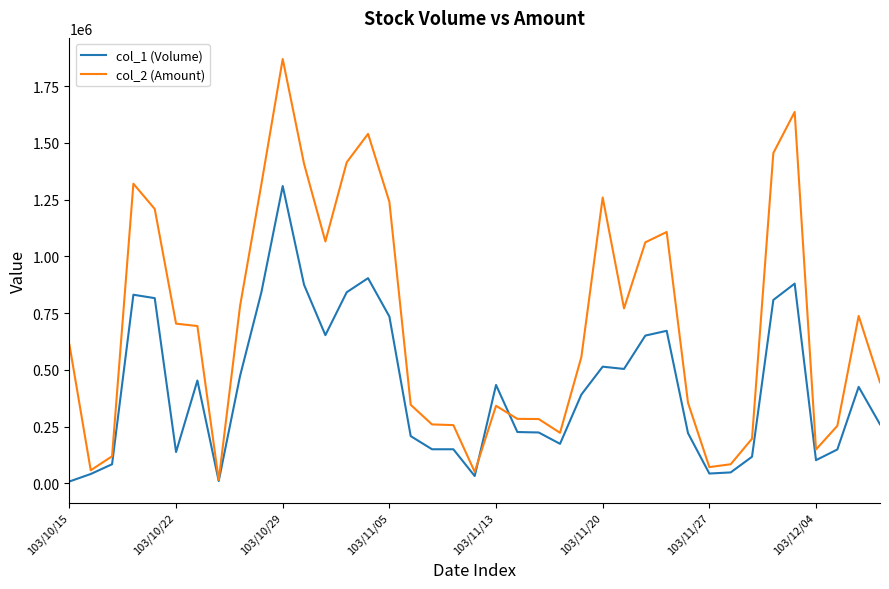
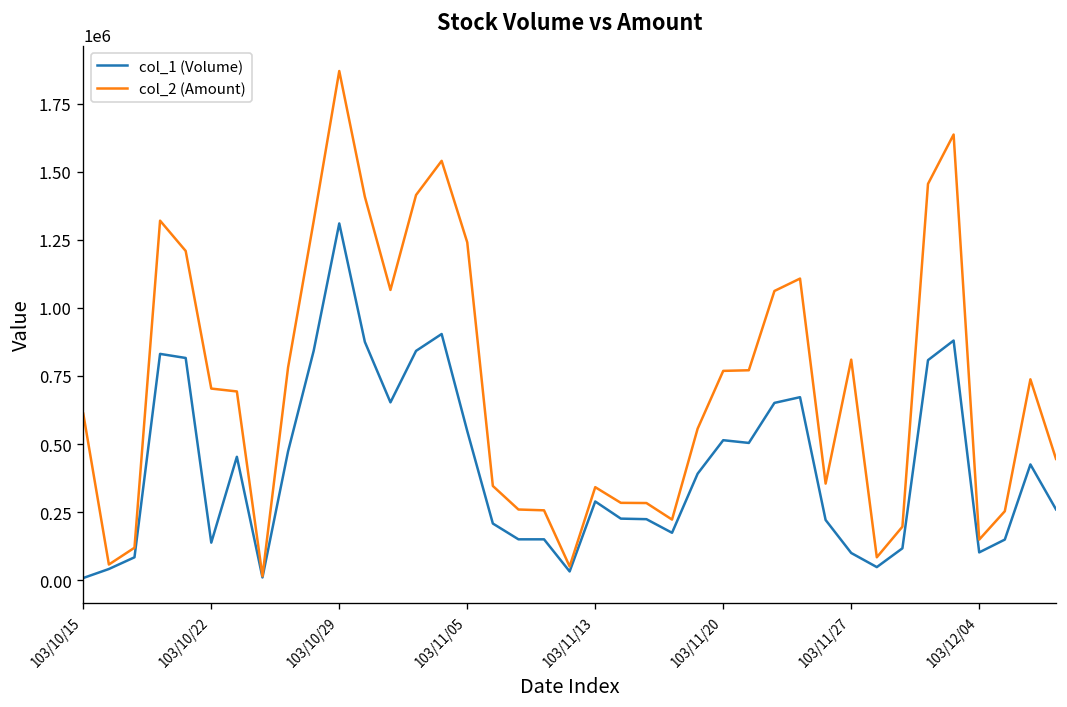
  {
    "col_1 (Volume)": {
      "103/10/15": 10000,
      "103/10/22": 140000,
      "103/10/29": 1310000,
-     "103/11/05": 740000,
-     "103/11/13": 430000,
+     "103/11/05": 550000,
+     "103/11/13": 290000,
      "103/11/20": 510000,
-     "103/11/27": 40000,
+     "103/11/27": 100000,
      "103/12/04": 100000
    },
    "col_2 (Amount)": {
      "103/10/15": 610000,
      "103/10/22": 700000,
      "103/10/29": 1870000,
      "103/11/05": 1240000,
      "103/11/13": 340000,
-     "103/11/20": 1260000,
-     "103/11/27": 70000,
+     "103/11/20": 770000,
+     "103/11/27": 810000,
      "103/12/04": 150000
    }
  }
